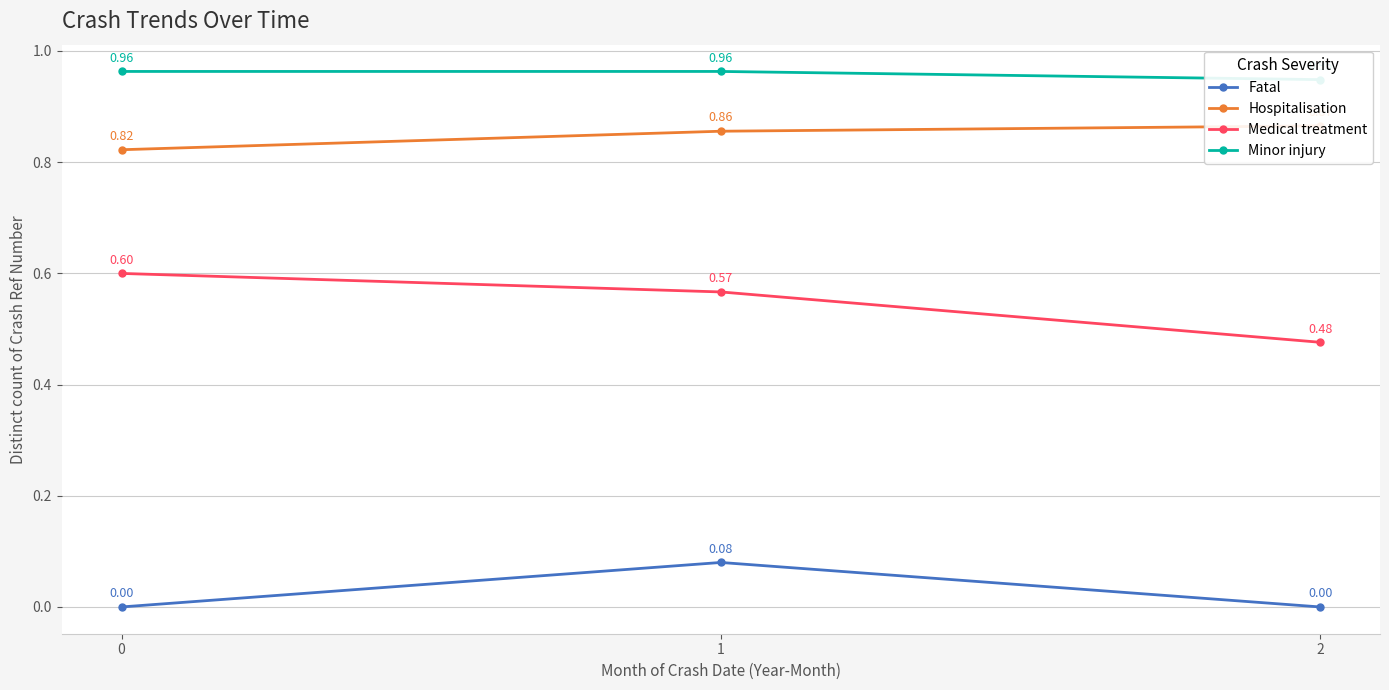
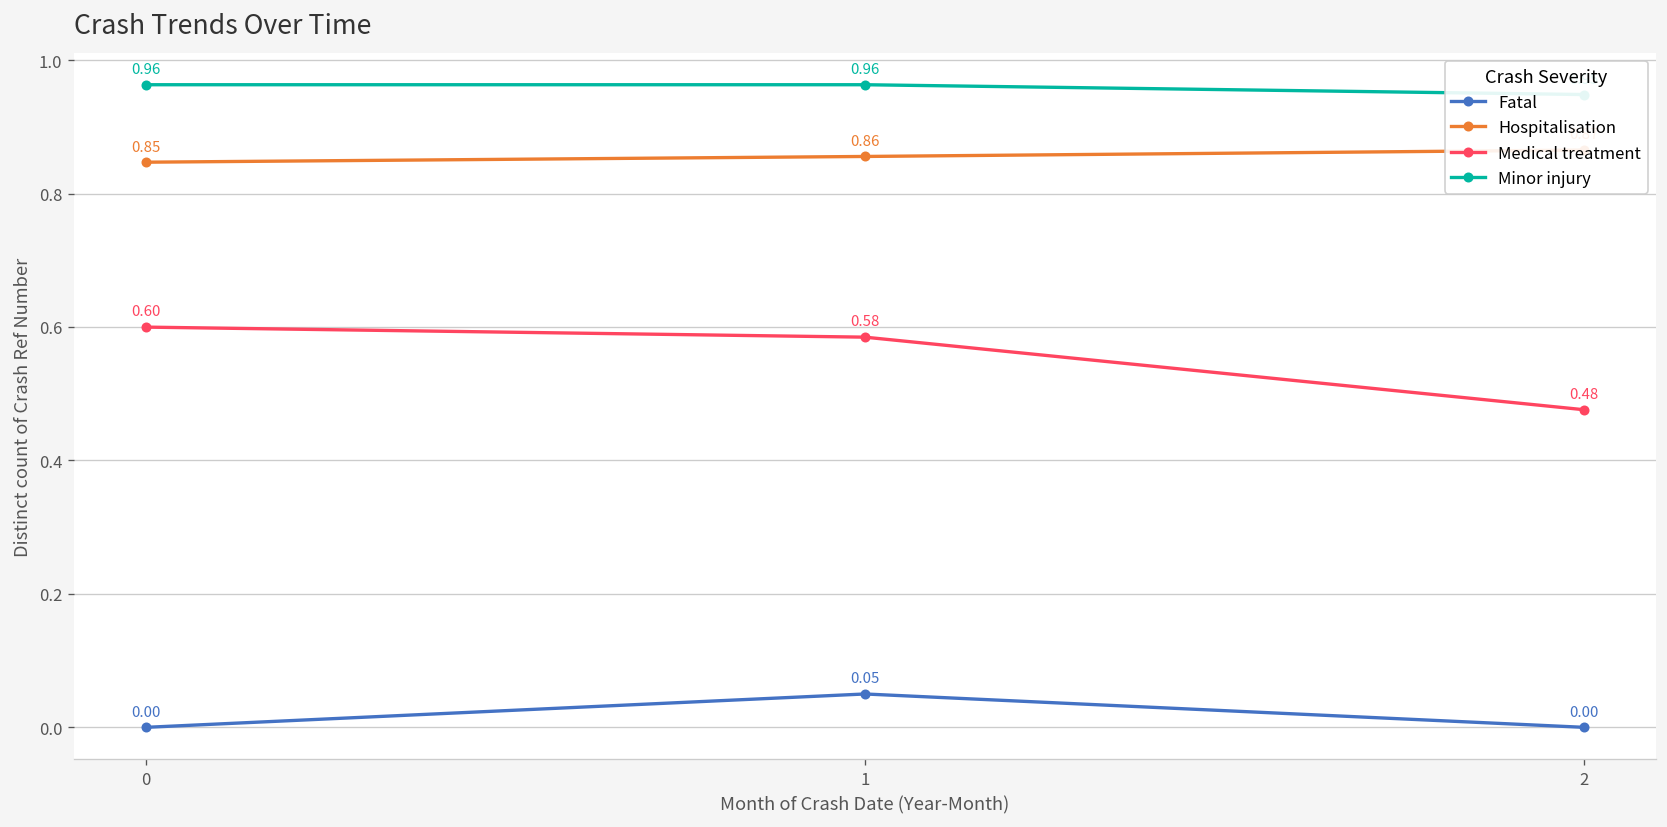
  {
    "Fatal": {
      "0": 0.00,
-     "1": 0.08,
+     "1": 0.05,
      "2": 0.00
    },
    "Hospitalisation": {
-     "0": 0.82,
+     "0": 0.85,
      "1": 0.86
    },
    "Medical treatment": {
      "0": 0.60,
-     "1": 0.57,
+     "1": 0.58,
      "2": 0.48
    },
    "Minor injury": {
      "0": 0.96,
      "1": 0.96
    }
  }
